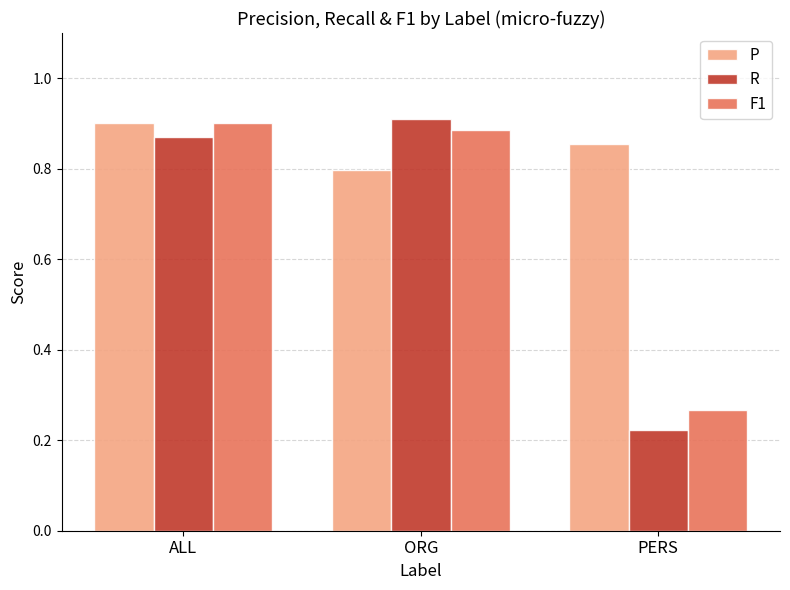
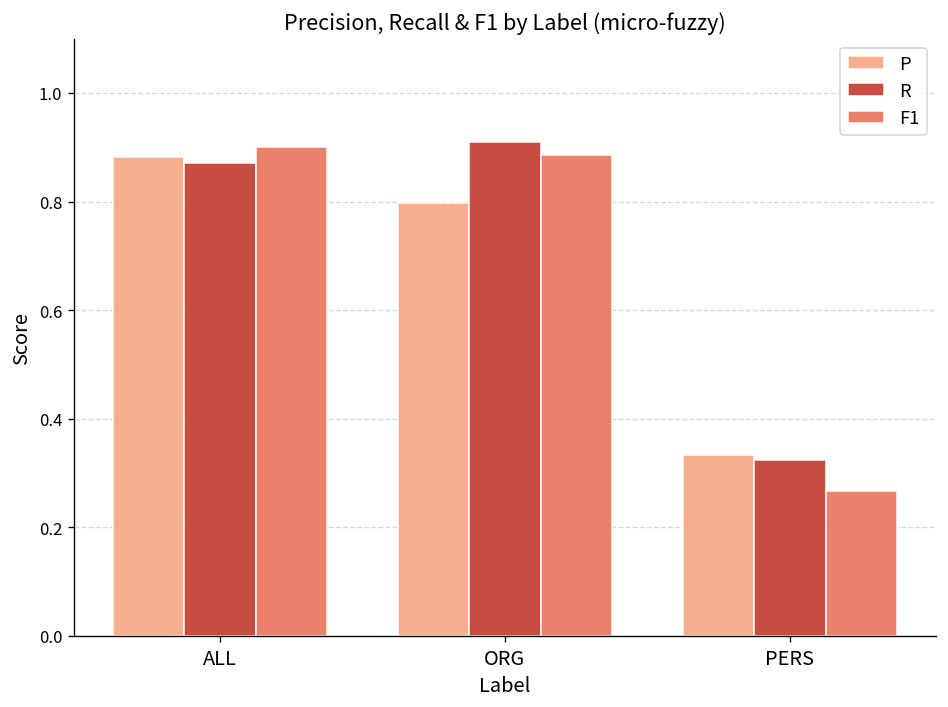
  {
    "P": {
-     "ALL": 0.90,
+     "ALL": 0.88,
      "ORG": 0.80,
-     "PERS": 0.85
+     "PERS": 0.33
    },
    "R": {
      "ALL": 0.87,
      "ORG": 0.91,
-     "PERS": 0.22
+     "PERS": 0.32
    },
    "F1": {
      "ALL": 0.90,
      "ORG": 0.89,
      "PERS": 0.27
    }
  }
